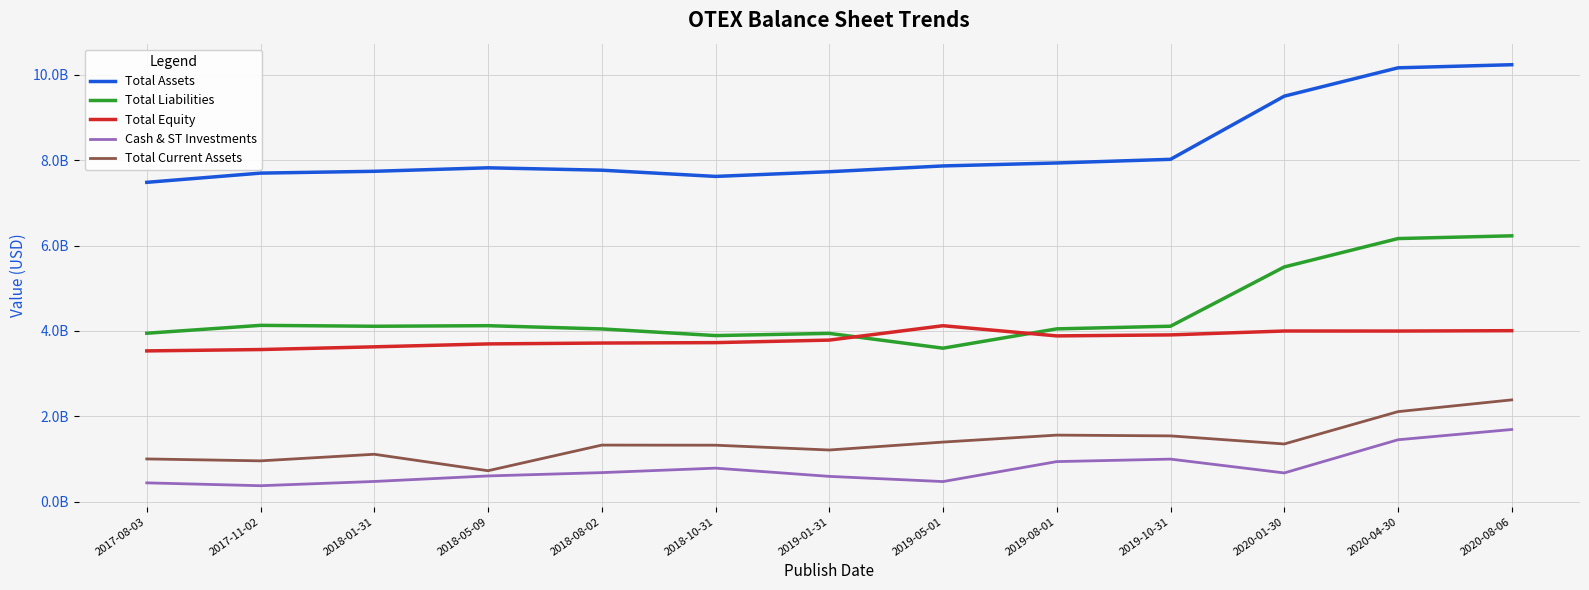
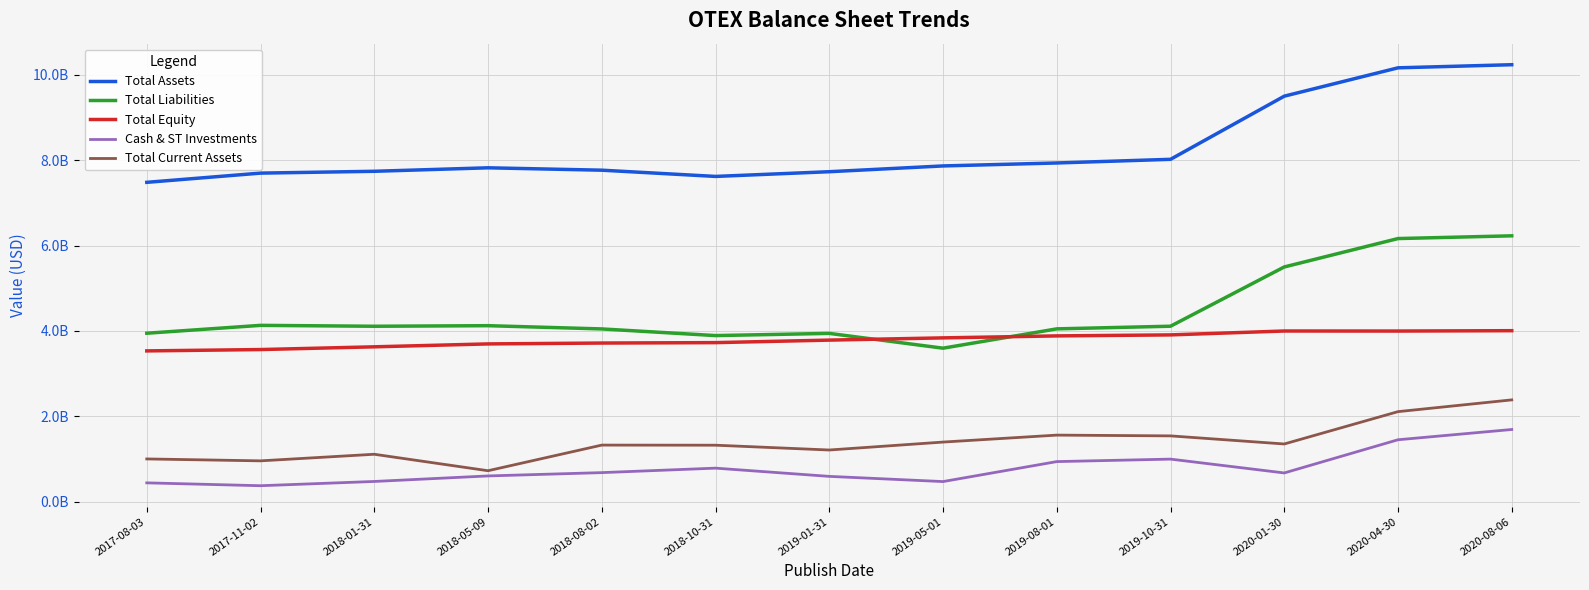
  {
    "Total Assets": {
      "2017-08-03": 7500000000,
      "2017-11-02": 7700000000,
      "2018-01-31": 7700000000,
      "2018-05-09": 7800000000,
      "2018-08-02": 7800000000,
      "2018-10-31": 7600000000,
      "2019-01-31": 7700000000,
      "2019-05-01": 7900000000,
      "2019-08-01": 7900000000,
      "2019-10-31": 8000000000,
      "2020-01-30": 9500000000,
      "2020-04-30": 10200000000,
      "2020-08-06": 10200000000
    },
    "Total Liabilities": {
      "2017-08-03": 3900000000,
      "2017-11-02": 4100000000,
      "2018-01-31": 4100000000,
      "2018-05-09": 4100000000,
      "2018-08-02": 4000000000,
      "2018-10-31": 3900000000,
      "2019-01-31": 3900000000,
      "2019-05-01": 3600000000,
      "2019-08-01": 4000000000,
      "2019-10-31": 4100000000,
      "2020-01-30": 5500000000,
      "2020-04-30": 6200000000,
      "2020-08-06": 6200000000
    },
    "Total Equity": {
      "2017-08-03": 3500000000,
      "2017-11-02": 3600000000,
      "2018-01-31": 3600000000,
      "2018-05-09": 3700000000,
      "2018-08-02": 3700000000,
      "2018-10-31": 3700000000,
      "2019-01-31": 3800000000,
-     "2019-05-01": 4100000000,
+     "2019-05-01": 3800000000,
      "2019-08-01": 3900000000,
      "2019-10-31": 3900000000,
      "2020-01-30": 4000000000,
      "2020-04-30": 4000000000,
      "2020-08-06": 4000000000
    },
    "Cash & ST Investments": {
      "2017-08-03": 400000000,
      "2017-11-02": 400000000,
      "2018-01-31": 500000000,
      "2018-05-09": 600000000,
      "2018-08-02": 700000000,
      "2018-10-31": 800000000,
      "2019-01-31": 600000000,
      "2019-05-01": 500000000,
      "2019-08-01": 900000000,
      "2019-10-31": 1000000000,
      "2020-01-30": 700000000,
      "2020-04-30": 1500000000,
      "2020-08-06": 1700000000
    },
    "Total Current Assets": {
      "2017-08-03": 1000000000,
      "2017-11-02": 1000000000,
      "2018-01-31": 1100000000,
      "2018-05-09": 700000000,
      "2018-08-02": 1300000000,
      "2018-10-31": 1300000000,
      "2019-01-31": 1200000000,
      "2019-05-01": 1400000000,
      "2019-08-01": 1600000000,
      "2019-10-31": 1500000000,
      "2020-01-30": 1400000000,
      "2020-04-30": 2100000000,
      "2020-08-06": 2400000000
    }
  }
